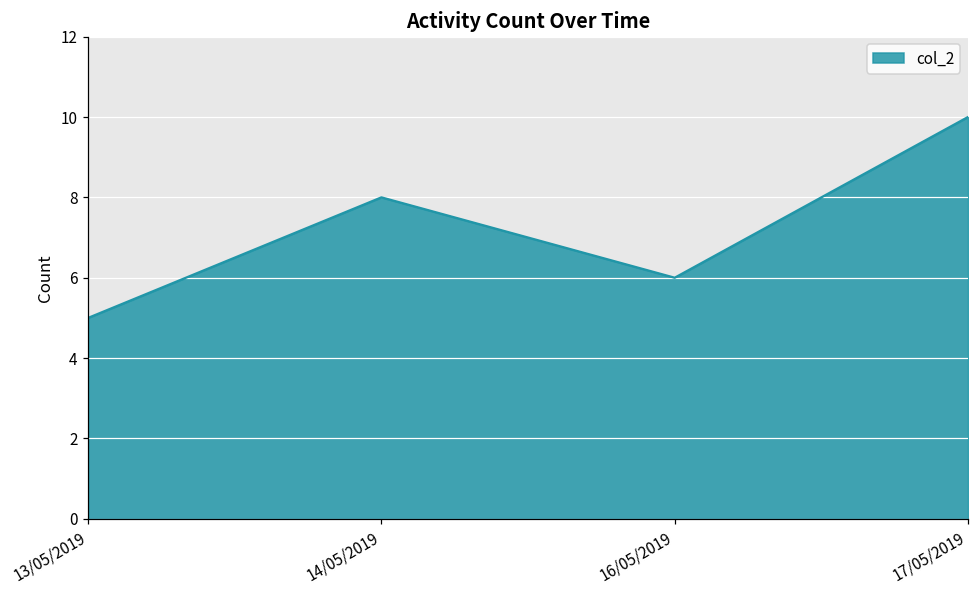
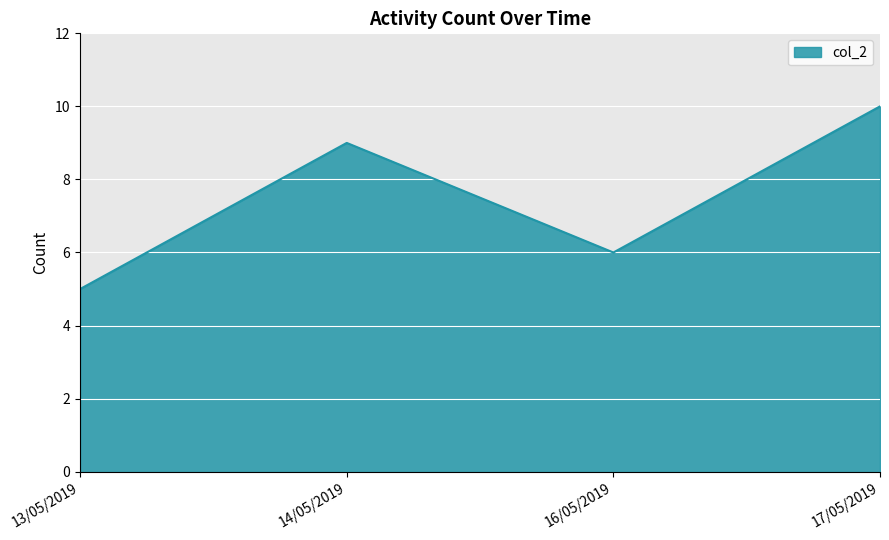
  {
    "13/05/2019": 5,
-   "14/05/2019": 8,
+   "14/05/2019": 9,
    "16/05/2019": 6,
    "17/05/2019": 10
  }
